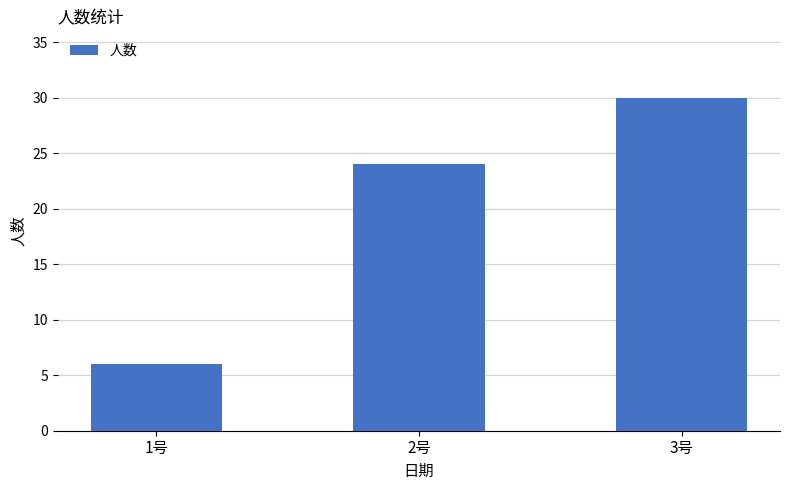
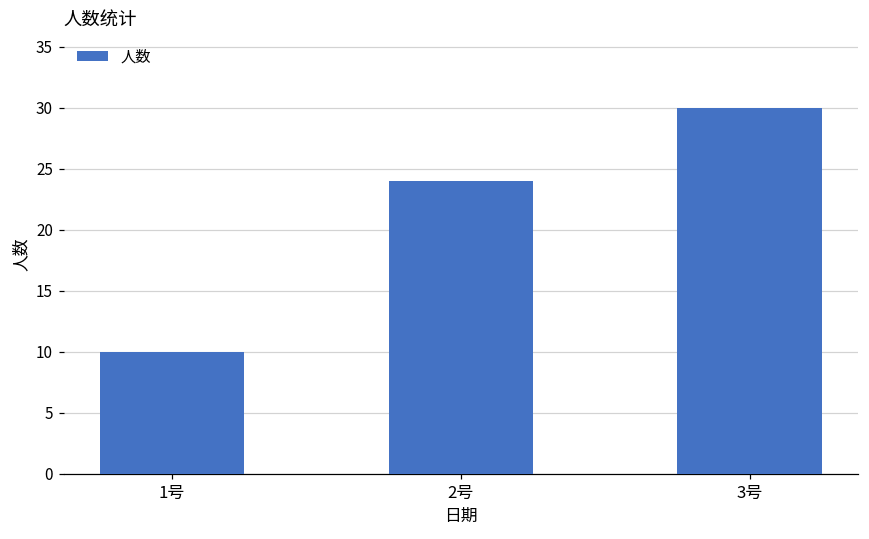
  {
-   "1号": 6,
+   "1号": 10,
    "2号": 24,
    "3号": 30
  }
